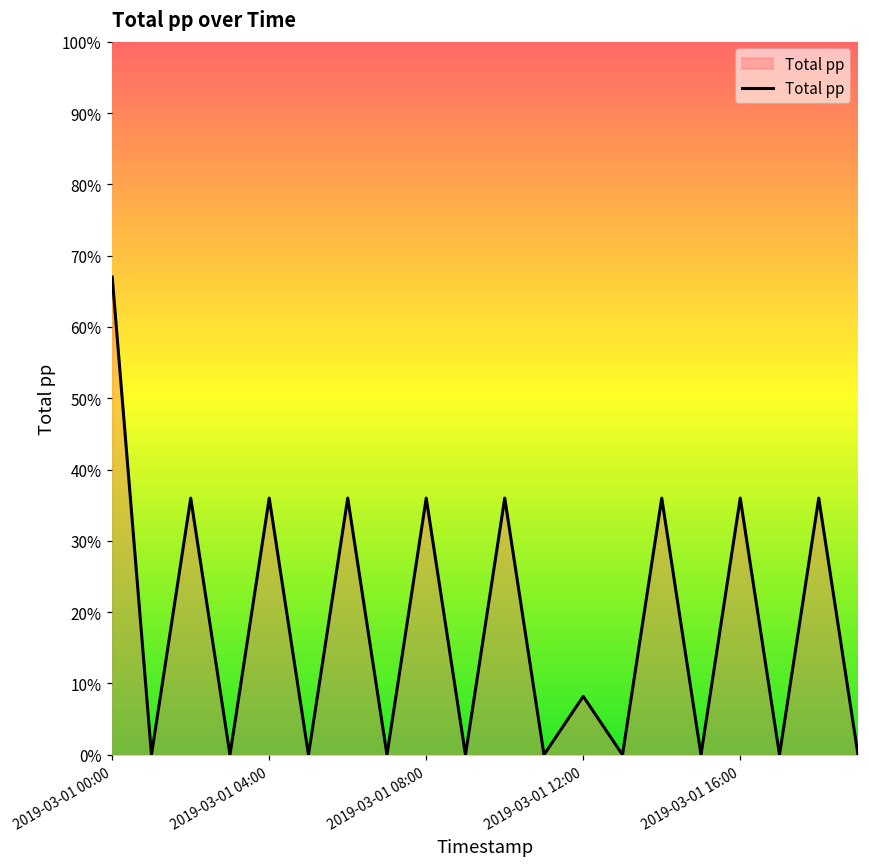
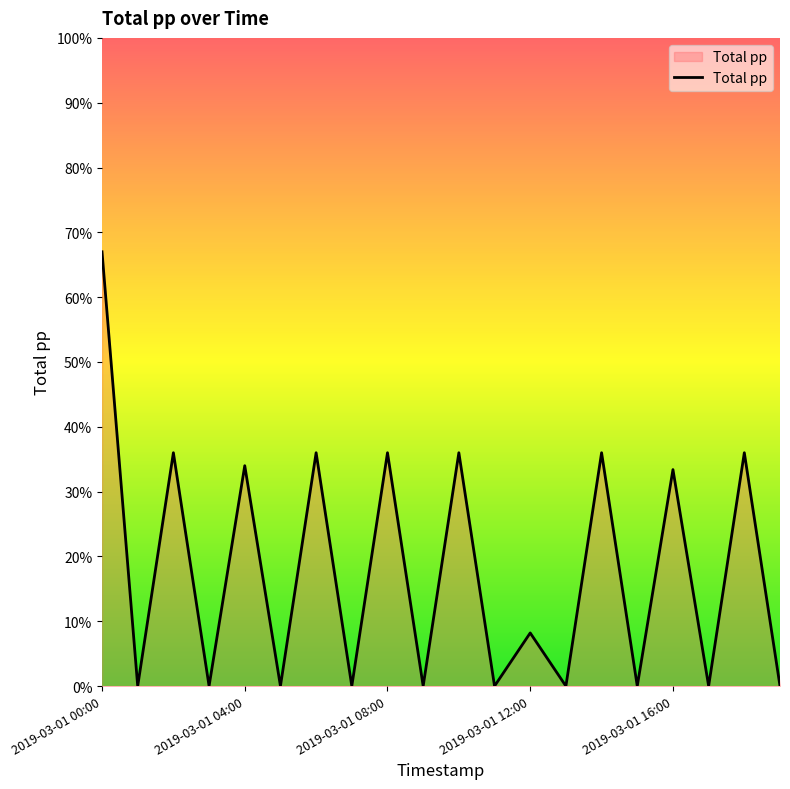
  {
    "2019-03-01 00:00": "67%",
-   "2019-03-01 04:00": "36%",
+   "2019-03-01 04:00": "34%",
    "2019-03-01 08:00": "36%",
    "2019-03-01 12:00": "8%",
-   "2019-03-01 16:00": "36%"
+   "2019-03-01 16:00": "33%"
  }
